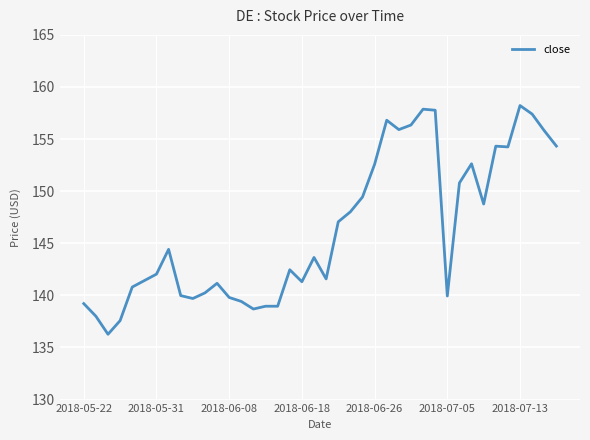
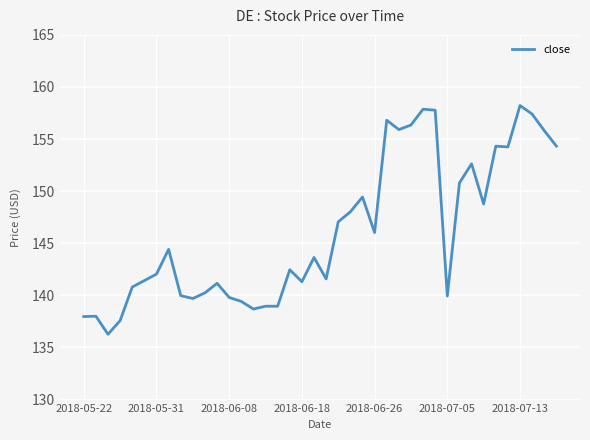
  {
-   "2018-05-22": 139.2,
+   "2018-05-22": 138.0,
    "2018-05-31": 142.0,
    "2018-06-08": 139.8,
    "2018-06-18": 141.3,
-   "2018-06-26": 152.6,
+   "2018-06-26": 146.0,
    "2018-07-05": 139.9,
    "2018-07-13": 158.2
  }
